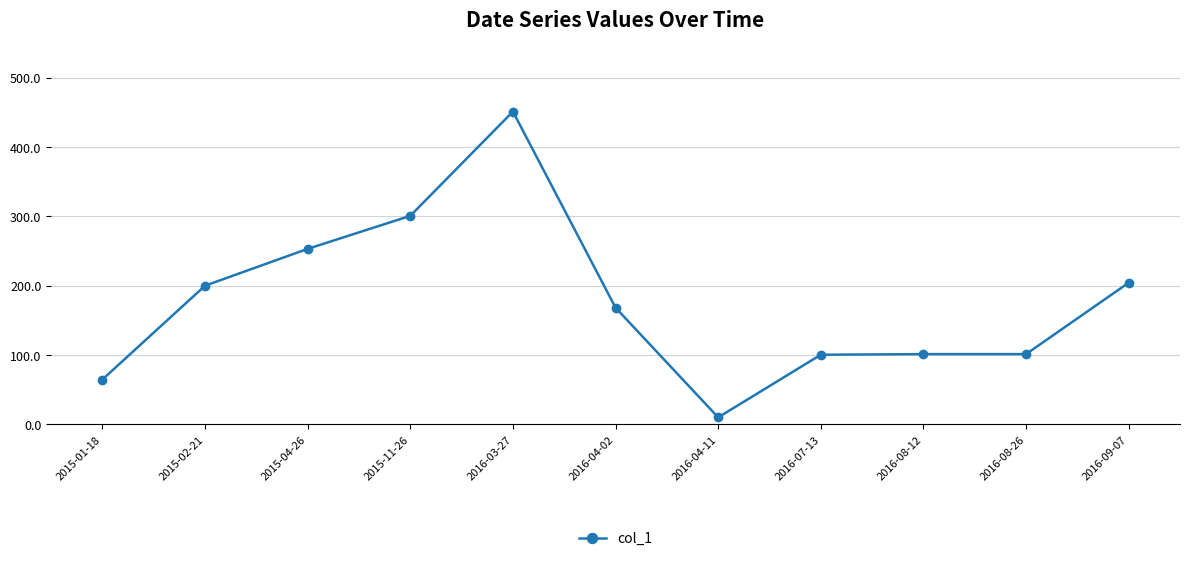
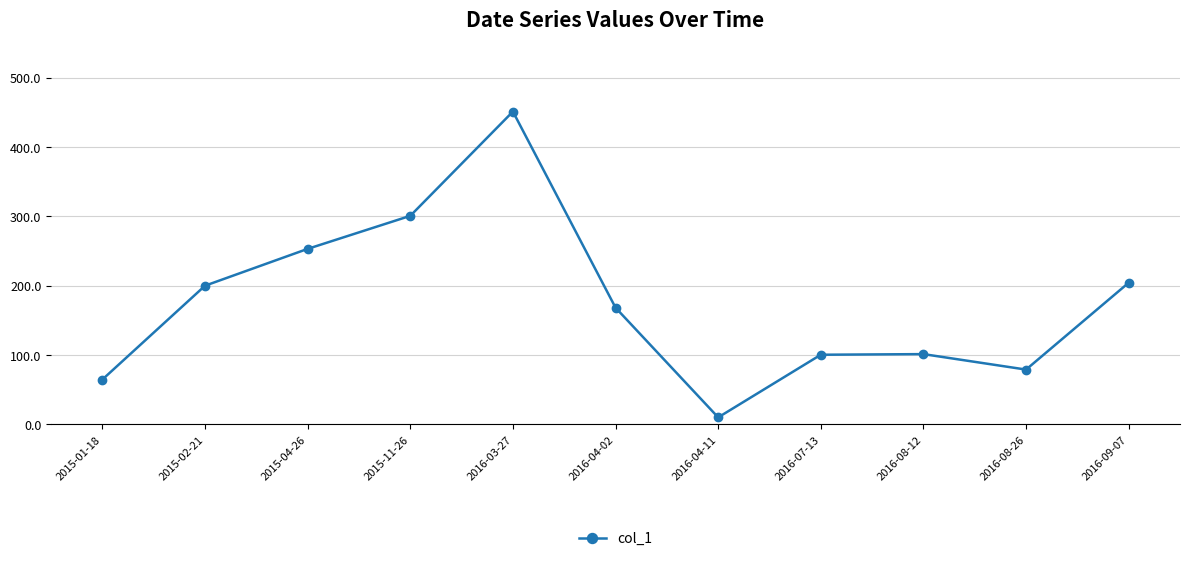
  {
    "2015-01-18": 60,
    "2015-02-21": 200,
    "2015-04-26": 250,
    "2015-11-26": 300,
    "2016-03-27": 450,
    "2016-04-02": 170,
    "2016-04-11": 10,
    "2016-07-13": 100,
    "2016-08-12": 100,
-   "2016-08-26": 100,
+   "2016-08-26": 80,
    "2016-09-07": 200
  }
